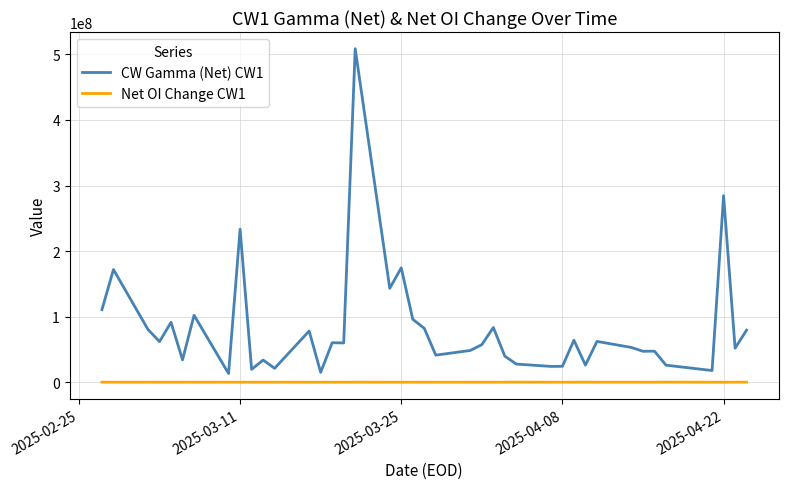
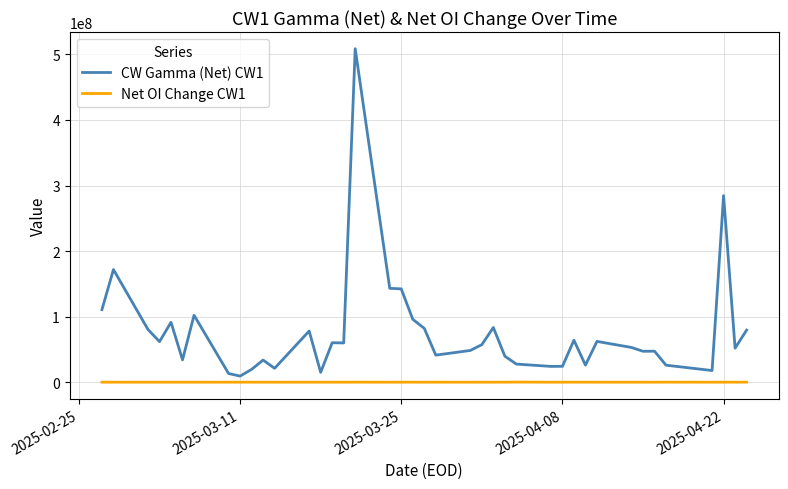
  {
    "CW Gamma (Net) CW1": {
-     "2025-03-11": 230000000,
-     "2025-03-25": 170000000,
+     "2025-03-11": 10000000,
+     "2025-03-25": 140000000,
      "2025-04-08": 20000000,
      "2025-04-22": 280000000
    },
    "Net OI Change CW1": {
      "2025-03-11": 0,
      "2025-03-25": 0,
      "2025-04-08": 0,
      "2025-04-22": 0
    }
  }
